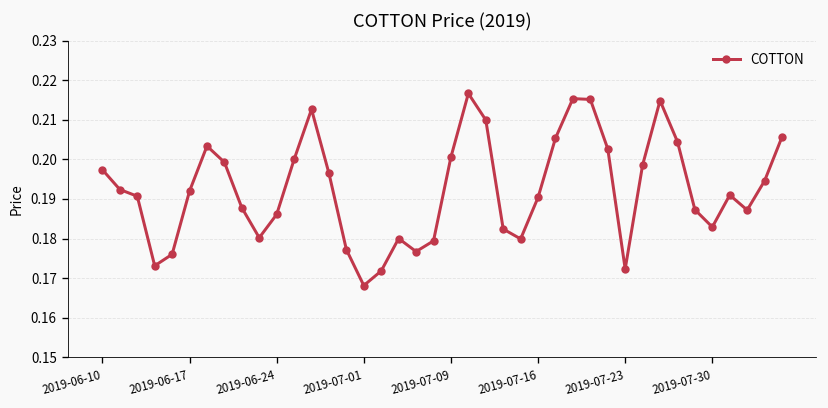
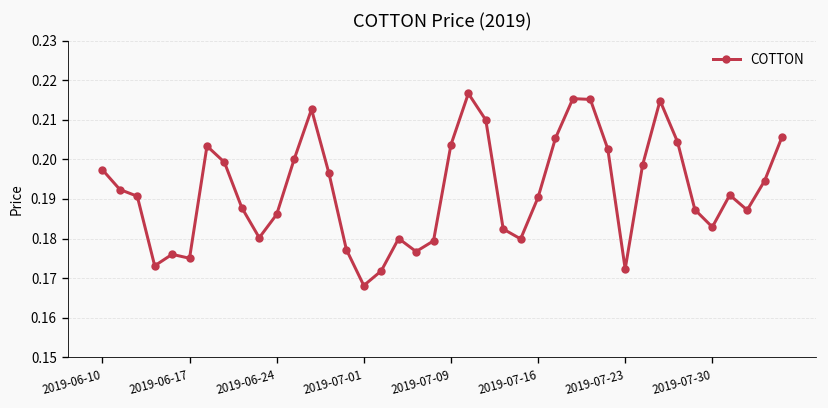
  {
    "2019-06-10": 0.197,
-   "2019-06-17": 0.192,
+   "2019-06-17": 0.175,
    "2019-06-24": 0.186,
    "2019-07-01": 0.168,
-   "2019-07-09": 0.201,
+   "2019-07-09": 0.204,
    "2019-07-16": 0.190,
    "2019-07-23": 0.172,
    "2019-07-30": 0.183
  }
